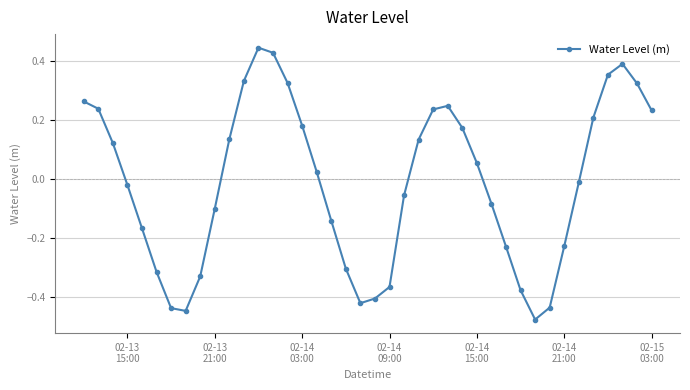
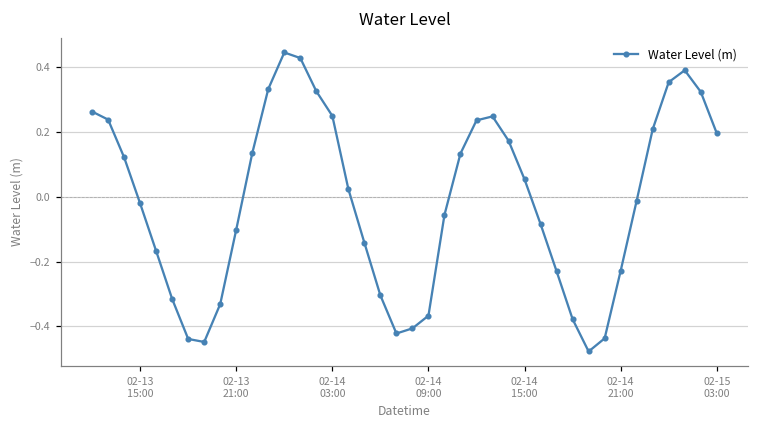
  {
    "02-13 15:00": -0.02,
    "02-13 21:00": -0.10,
-   "02-14 03:00": 0.18,
+   "02-14 03:00": 0.25,
    "02-14 09:00": -0.37,
    "02-14 15:00": 0.05,
    "02-14 21:00": -0.23,
-   "02-15 03:00": 0.23
+   "02-15 03:00": 0.20
  }
